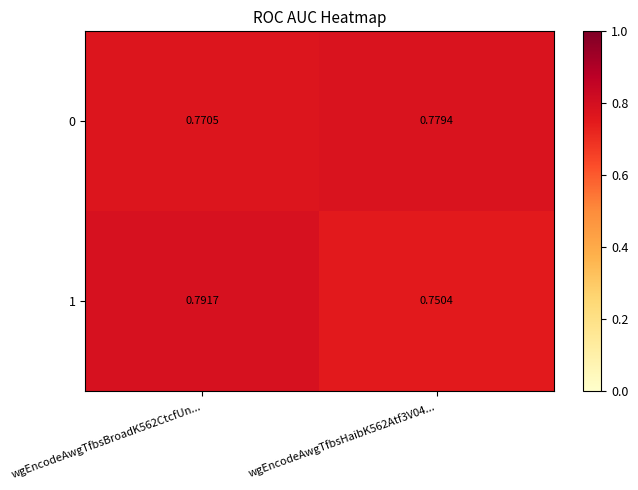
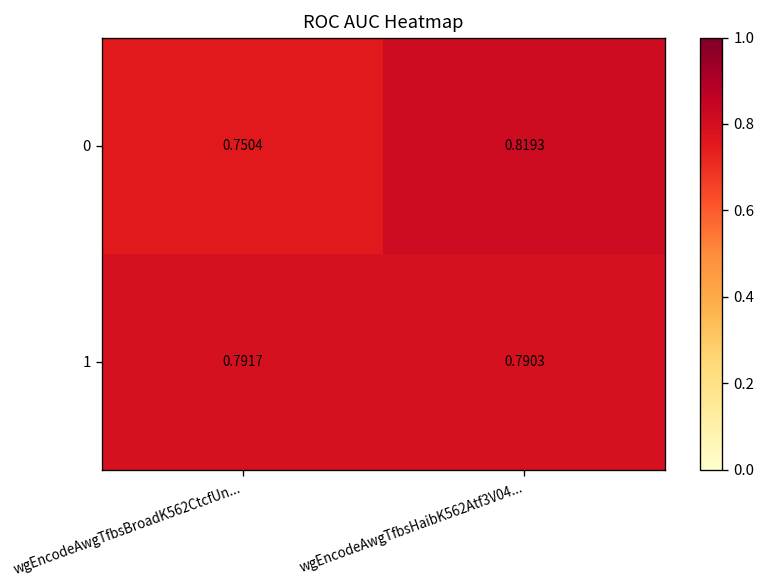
  {
    "0": {
-     "wgEncodeAwgTfbsBroadK562CtcfUn...": 0.7705,
-     "wgEncodeAwgTfbsHaibK562Atf3V04...": 0.7794
+     "wgEncodeAwgTfbsBroadK562CtcfUn...": 0.7504,
+     "wgEncodeAwgTfbsHaibK562Atf3V04...": 0.8193
    },
    "1": {
      "wgEncodeAwgTfbsBroadK562CtcfUn...": 0.7917,
-     "wgEncodeAwgTfbsHaibK562Atf3V04...": 0.7504
+     "wgEncodeAwgTfbsHaibK562Atf3V04...": 0.7903
    }
  }
